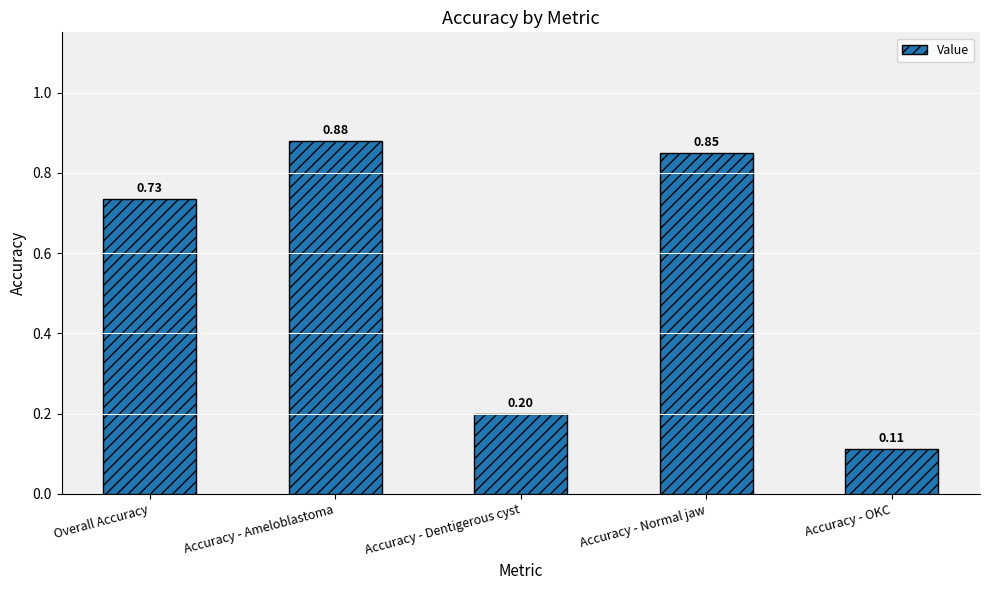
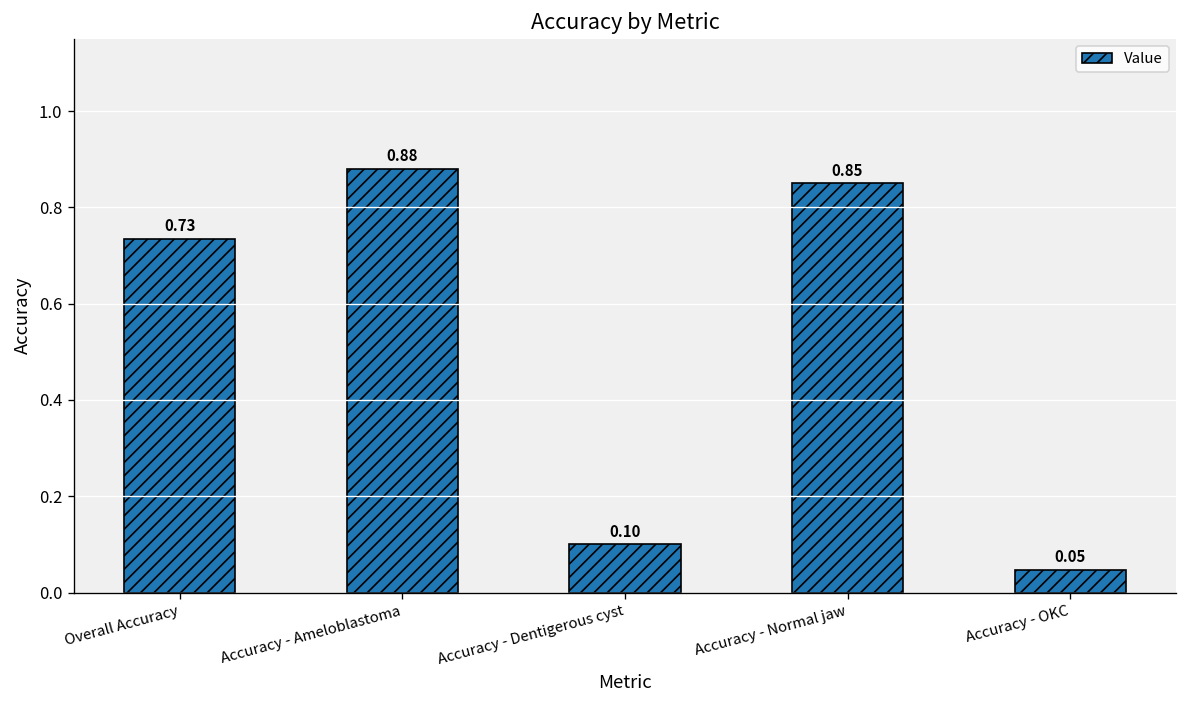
  {
    "Overall Accuracy": 0.73,
    "Accuracy - Ameloblastoma": 0.88,
-   "Accuracy - Dentigerous cyst": 0.20,
+   "Accuracy - Dentigerous cyst": 0.10,
    "Accuracy - Normal jaw": 0.85,
-   "Accuracy - OKC": 0.11
+   "Accuracy - OKC": 0.05
  }
